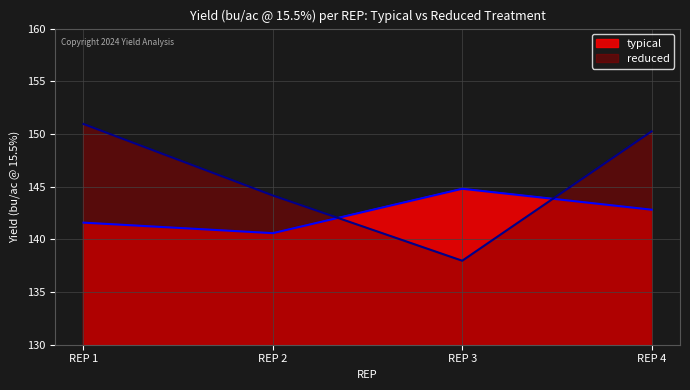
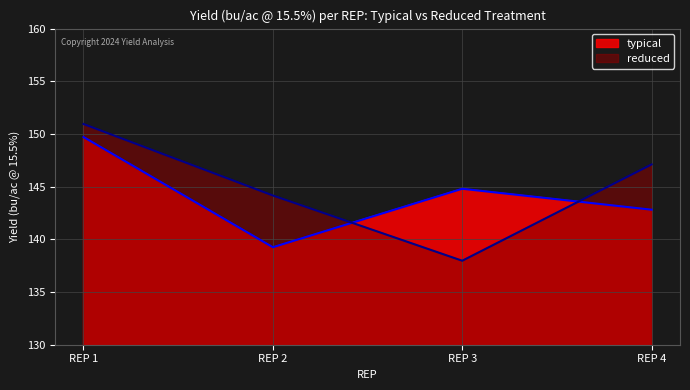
  {
    "typical": {
-     "REP 1": 141.6,
-     "REP 2": 140.6,
+     "REP 1": 149.7,
+     "REP 2": 139.3,
      "REP 3": 144.8,
      "REP 4": 142.8
    },
    "reduced": {
      "REP 1": 150.9,
      "REP 2": 144.2,
      "REP 3": 138.0,
-     "REP 4": 150.2
+     "REP 4": 147.1
    }
  }
